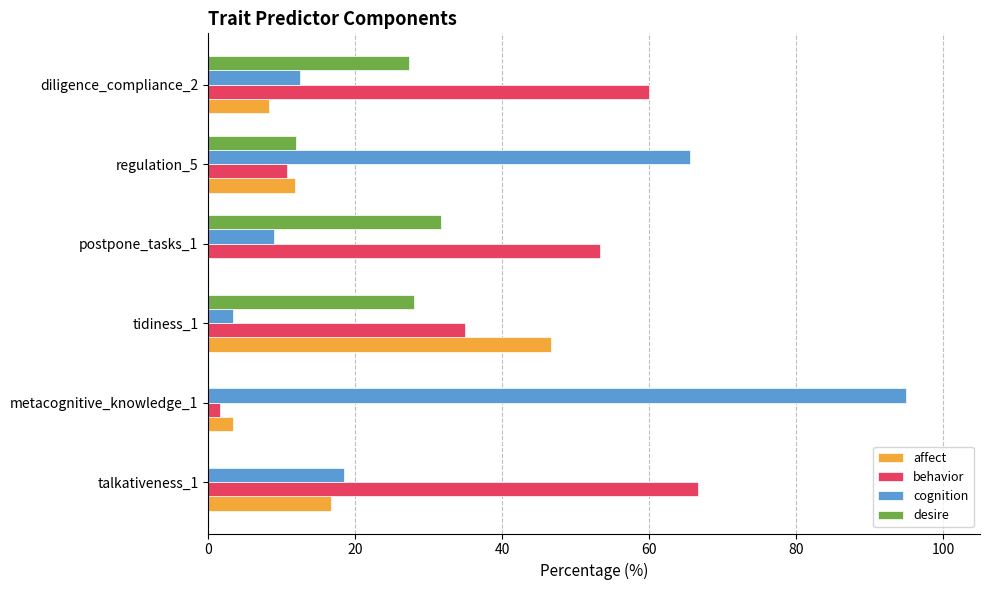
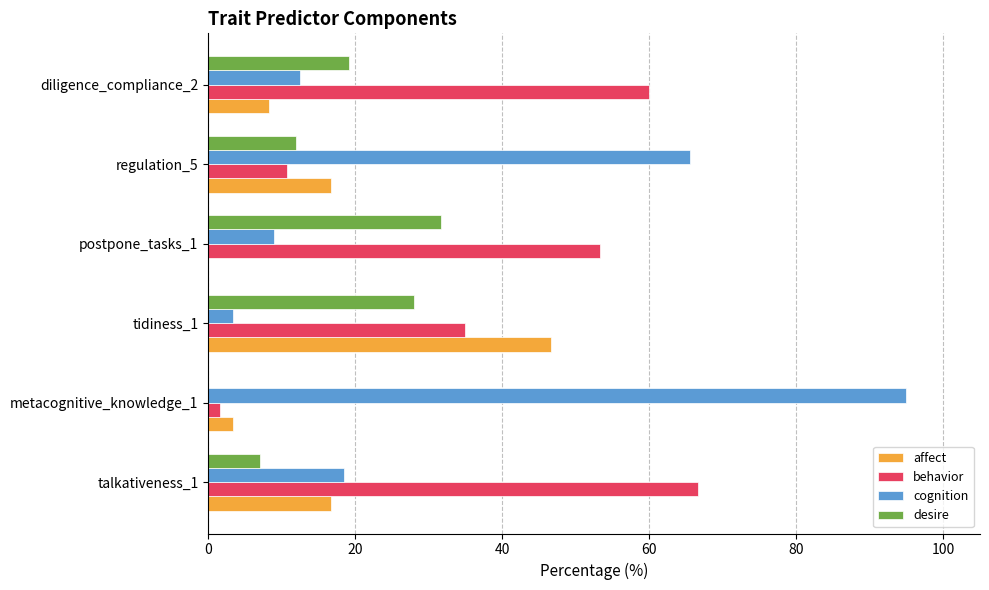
  {
    "affect": {
      "diligence_compliance_2": 8,
-     "regulation_5": 12,
+     "regulation_5": 17,
      "postpone_tasks_1": 0,
      "tidiness_1": 47,
      "metacognitive_knowledge_1": 3,
      "talkativeness_1": 17
    },
    "behavior": {
      "diligence_compliance_2": 60,
      "regulation_5": 11,
      "postpone_tasks_1": 53,
      "tidiness_1": 35,
      "metacognitive_knowledge_1": 2,
      "talkativeness_1": 67
    },
    "cognition": {
      "diligence_compliance_2": 13,
      "regulation_5": 66,
      "postpone_tasks_1": 9,
      "tidiness_1": 3,
      "metacognitive_knowledge_1": 95,
      "talkativeness_1": 18
    },
    "desire": {
-     "diligence_compliance_2": 27,
+     "diligence_compliance_2": 19,
      "regulation_5": 12,
      "postpone_tasks_1": 32,
      "tidiness_1": 28,
      "metacognitive_knowledge_1": 0,
-     "talkativeness_1": 0
+     "talkativeness_1": 7
    }
  }
